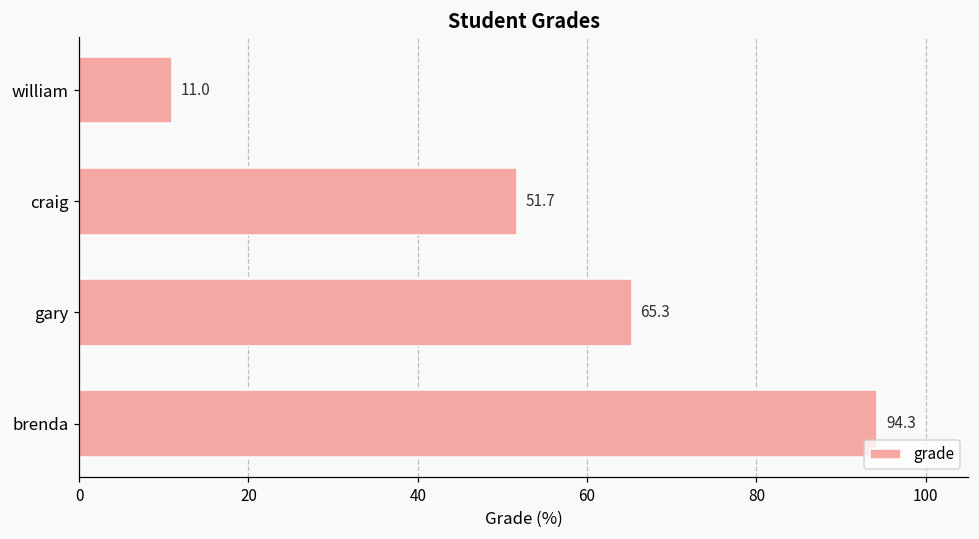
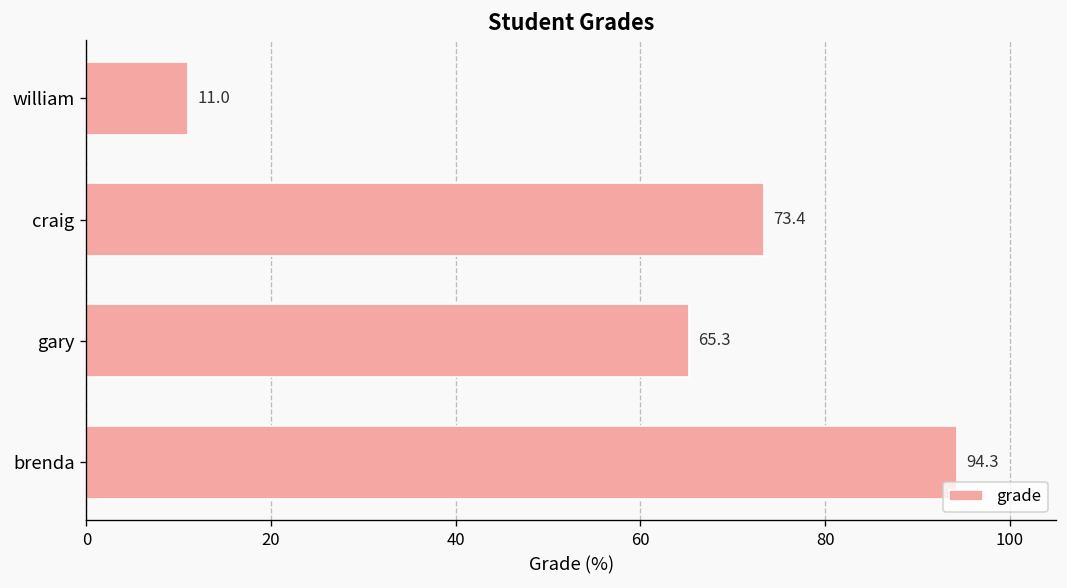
  {
    "william": 11.0,
-   "craig": 51.7,
+   "craig": 73.4,
    "gary": 65.3,
    "brenda": 94.3
  }
